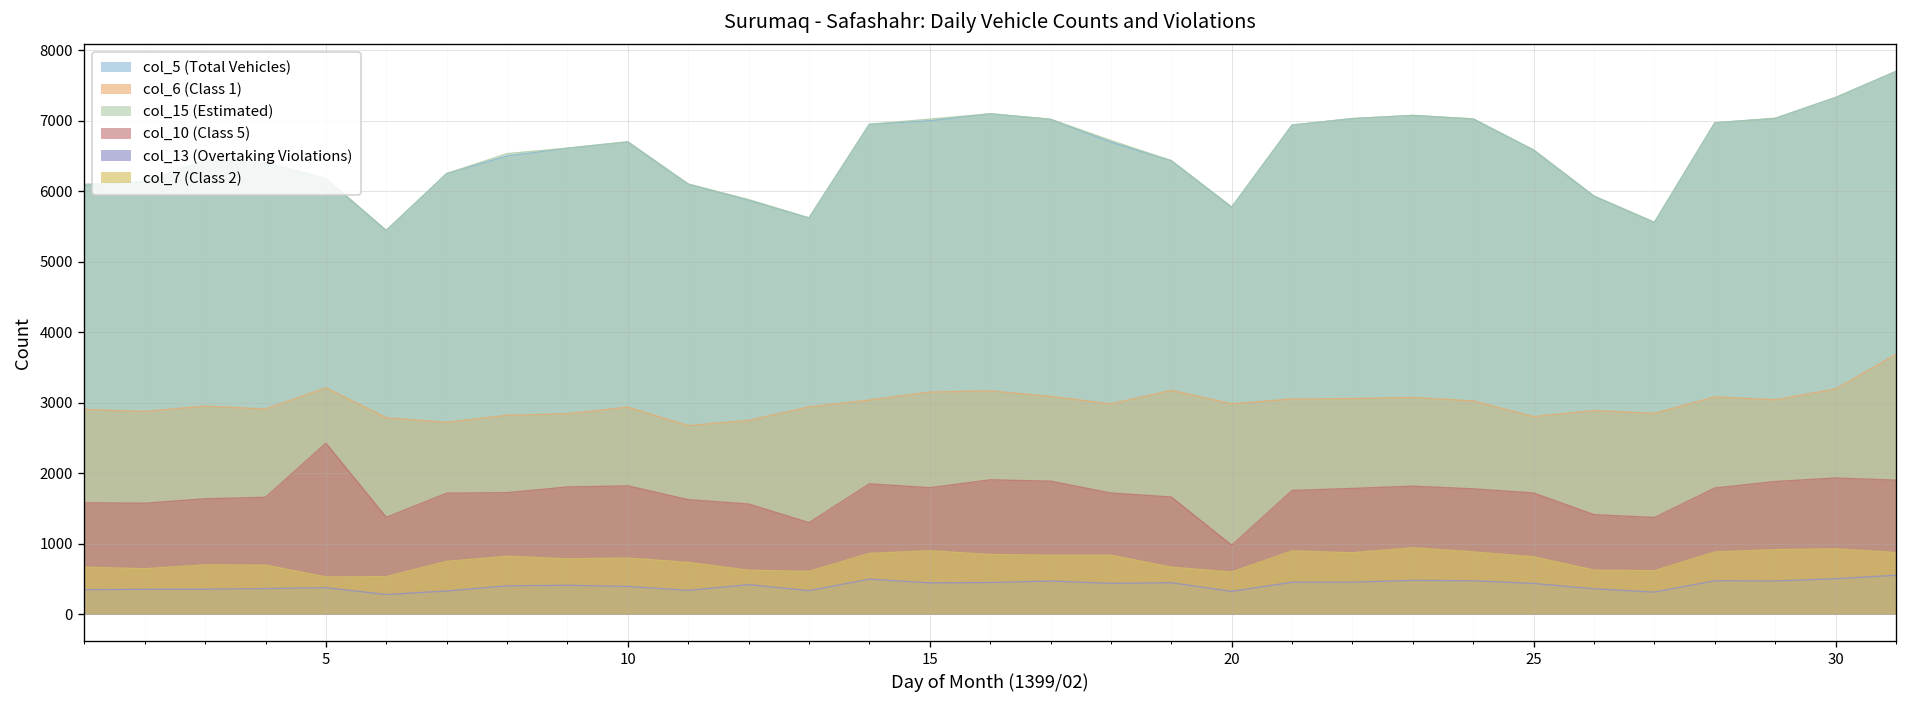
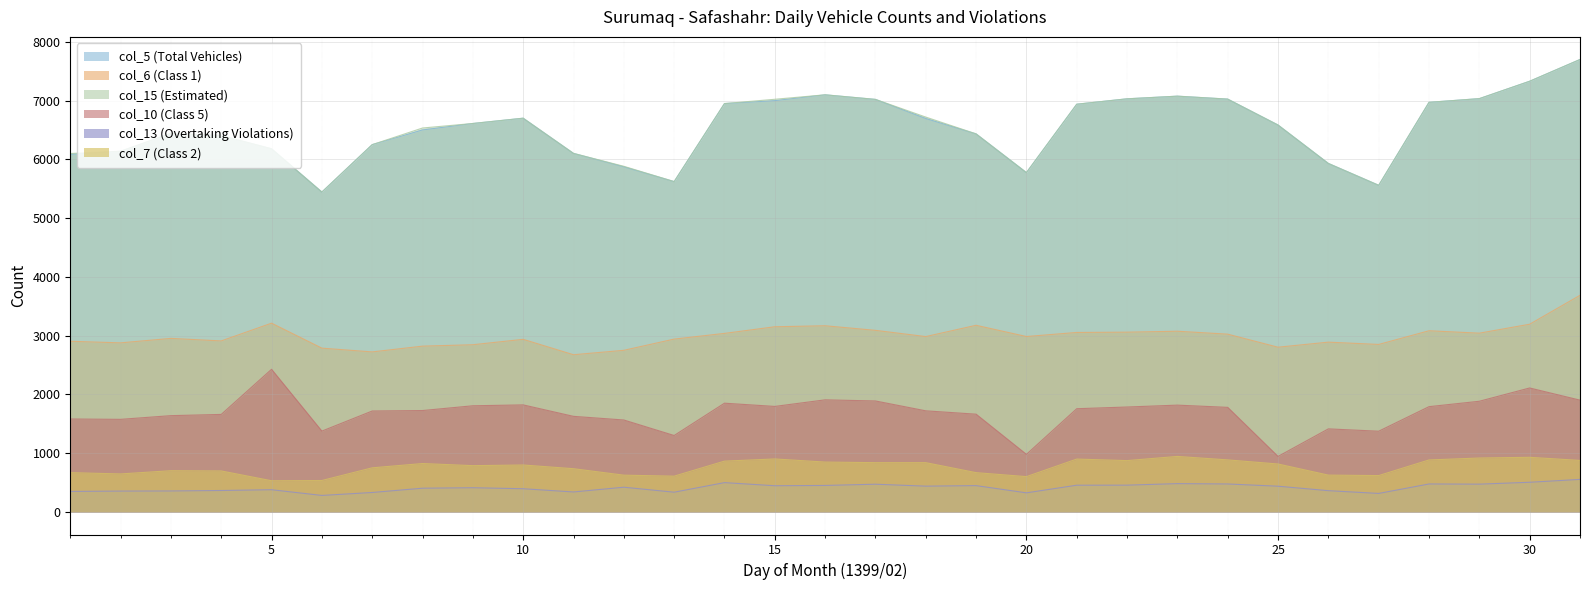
  {
    "col_10 (Class 5)": {
      "5": 2400,
      "10": 1800,
      "15": 1800,
      "20": 1000,
-     "25": 1700,
-     "30": 1900
+     "25": 900,
+     "30": 2100
    }
  }
